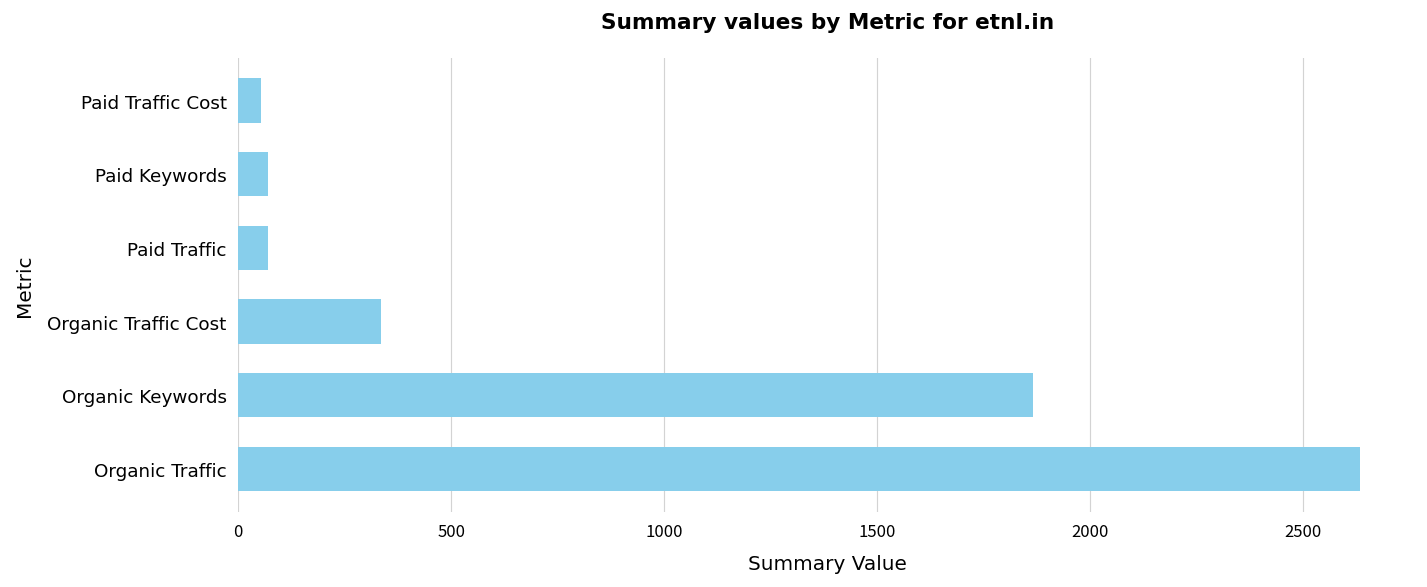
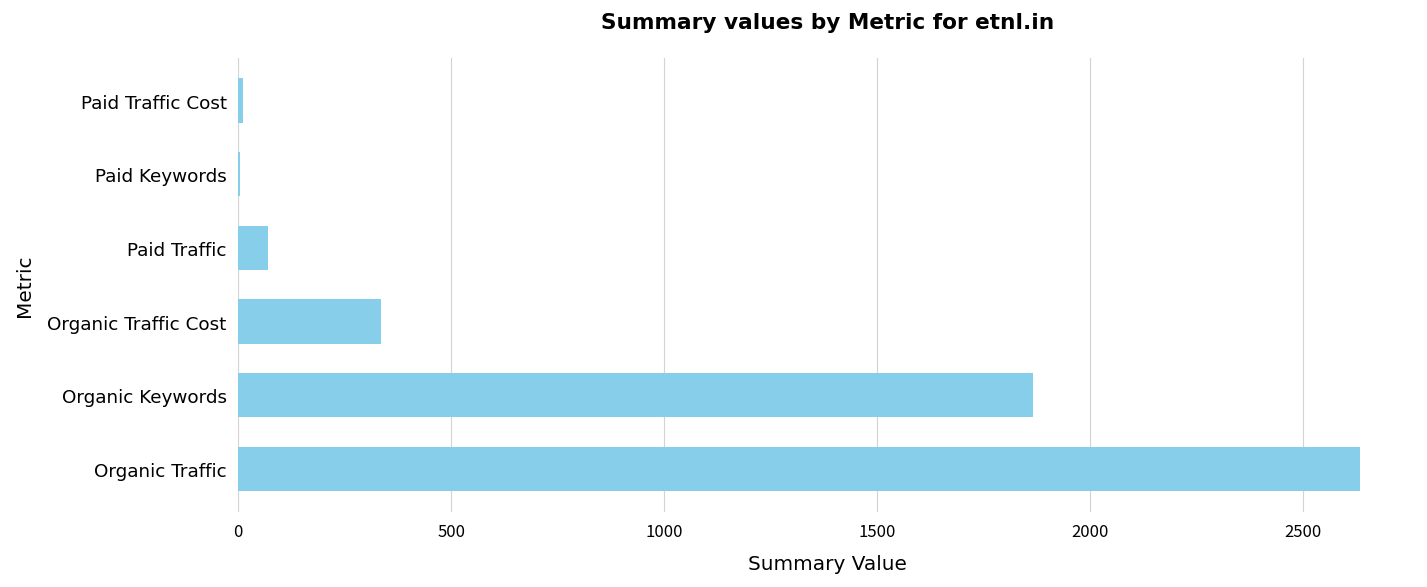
  {
-   "Paid Traffic Cost": 50,
-   "Paid Keywords": 70,
+   "Paid Traffic Cost": 10,
+   "Paid Keywords": 0,
    "Paid Traffic": 70,
    "Organic Traffic Cost": 340,
    "Organic Keywords": 1870,
    "Organic Traffic": 2630
  }
